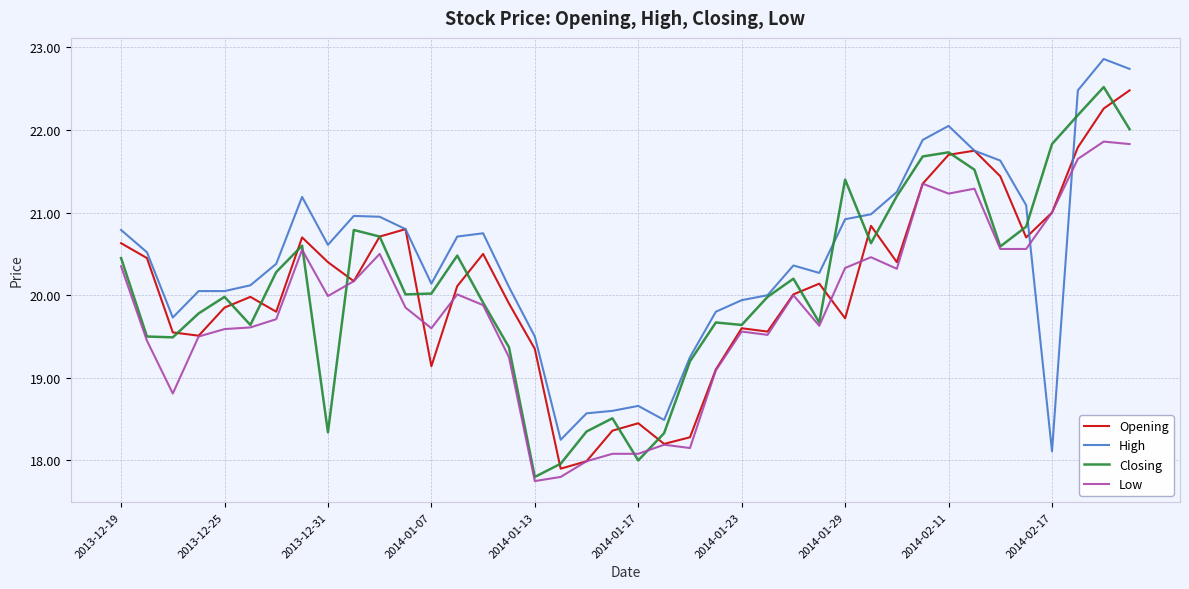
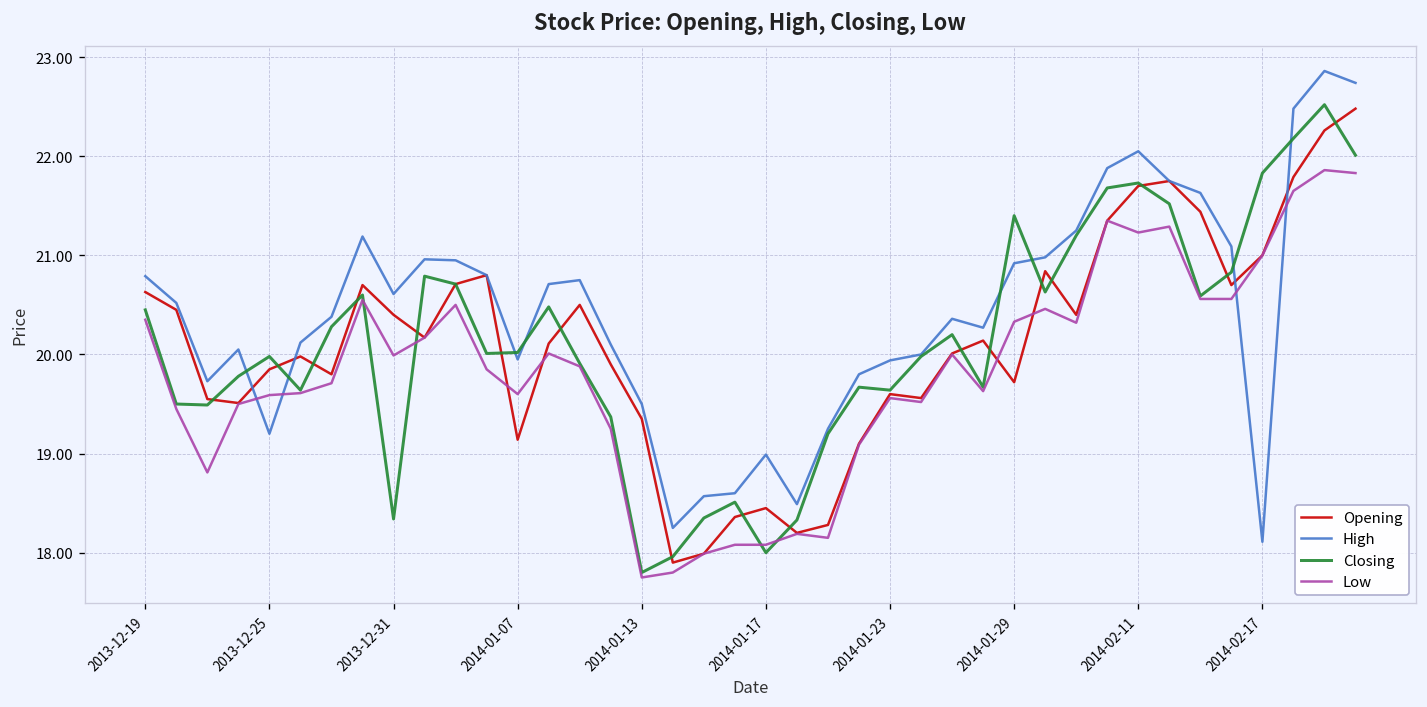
  {
    "Opening": {
      "2013-12-19": 20.6,
      "2013-12-25": 19.9,
      "2013-12-31": 20.4,
      "2014-01-07": 19.1,
      "2014-01-13": 19.4,
      "2014-01-17": 18.5,
      "2014-01-23": 19.6,
      "2014-01-29": 19.7
    },
    "High": {
      "2013-12-19": 20.8,
-     "2013-12-25": 20.1,
+     "2013-12-25": 19.2,
      "2013-12-31": 20.6,
-     "2014-01-07": 20.1,
+     "2014-01-07": 20.0,
      "2014-01-13": 19.5,
-     "2014-01-17": 18.7,
+     "2014-01-17": 19.0,
      "2014-01-23": 19.9,
      "2014-01-29": 20.9,
      "2014-02-11": 22.1,
      "2014-02-17": 18.1
    },
    "Closing": {
      "2013-12-19": 20.5,
      "2013-12-25": 20.0,
      "2013-12-31": 18.3,
      "2014-01-07": 20.0,
      "2014-01-13": 17.8,
      "2014-01-17": 18.0,
      "2014-01-23": 19.6,
      "2014-01-29": 21.4,
      "2014-02-17": 21.8
    },
    "Low": {
      "2013-12-19": 20.4,
      "2013-12-25": 19.6,
      "2013-12-31": 20.0,
      "2014-01-07": 19.6,
      "2014-01-13": 17.8,
      "2014-01-17": 18.1,
      "2014-01-23": 19.6,
      "2014-01-29": 20.3,
      "2014-02-11": 21.2
    }
  }
